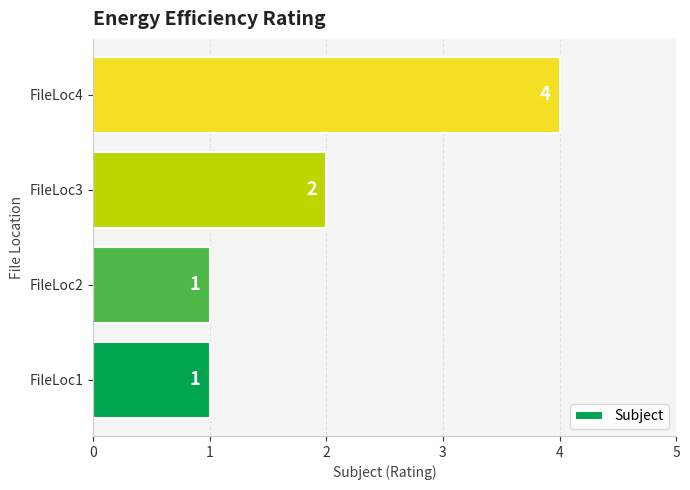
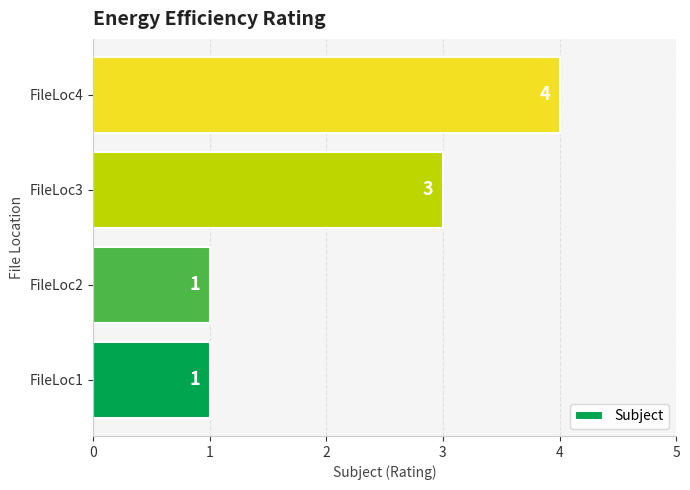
  {
    "FileLoc4": 4,
-   "FileLoc3": 2,
+   "FileLoc3": 3,
    "FileLoc2": 1,
    "FileLoc1": 1
  }
